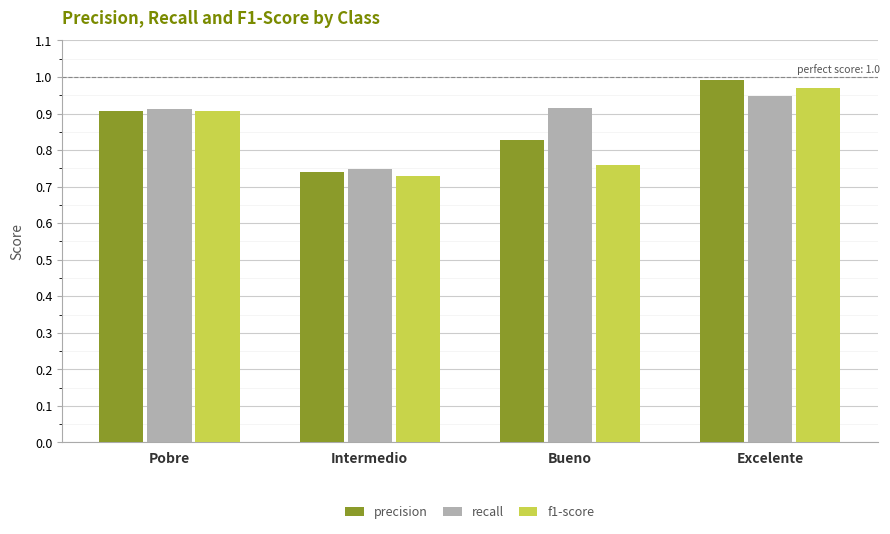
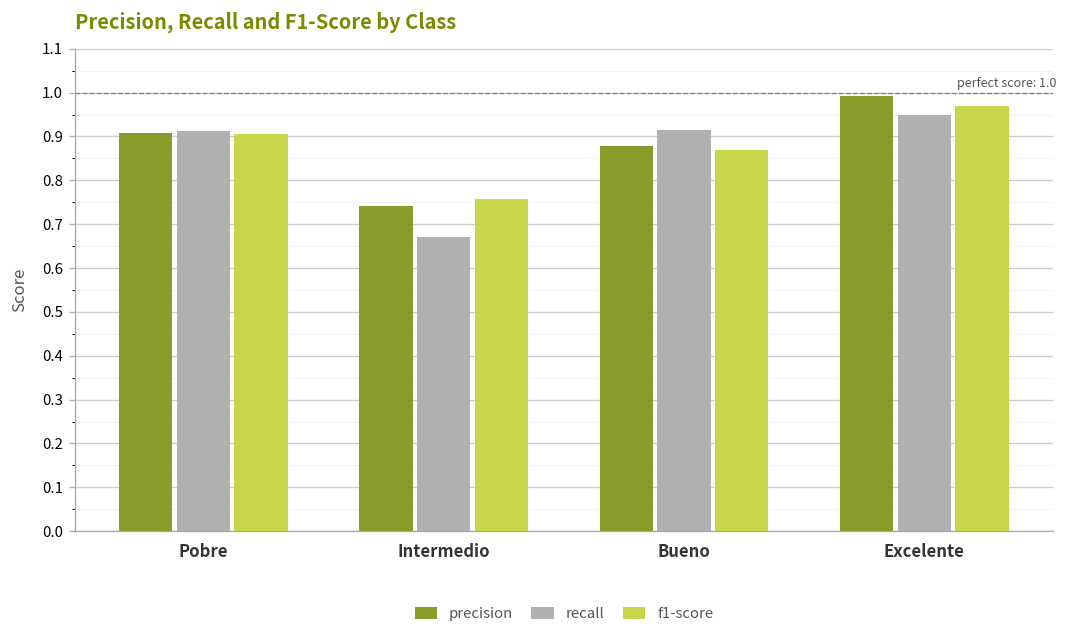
  {
    "precision": {
      "Pobre": 0.91,
      "Intermedio": 0.74,
-     "Bueno": 0.83,
+     "Bueno": 0.88,
      "Excelente": 0.99
    },
    "recall": {
      "Pobre": 0.91,
-     "Intermedio": 0.75,
+     "Intermedio": 0.67,
      "Bueno": 0.92,
      "Excelente": 0.95
    },
    "f1-score": {
      "Pobre": 0.91,
-     "Intermedio": 0.73,
-     "Bueno": 0.76
+     "Intermedio": 0.76,
+     "Bueno": 0.87
    }
  }
